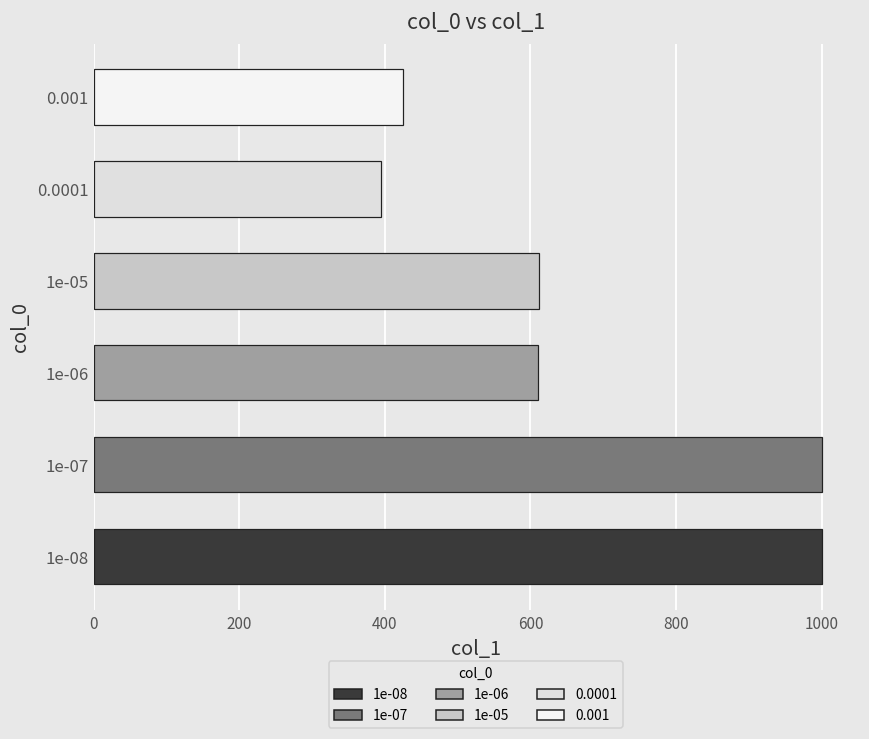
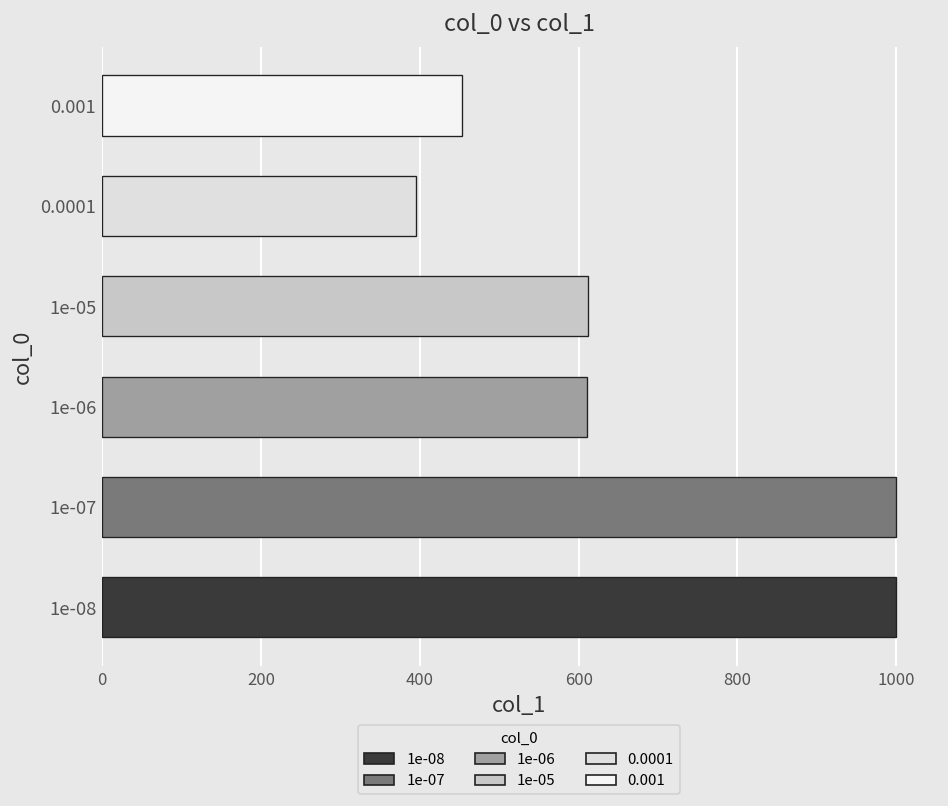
  {
-   "0.001": 430,
+   "0.001": 450,
    "0.0001": 400,
    "1e-05": 610,
    "1e-06": 610,
    "1e-07": 1000,
    "1e-08": 1000
  }
